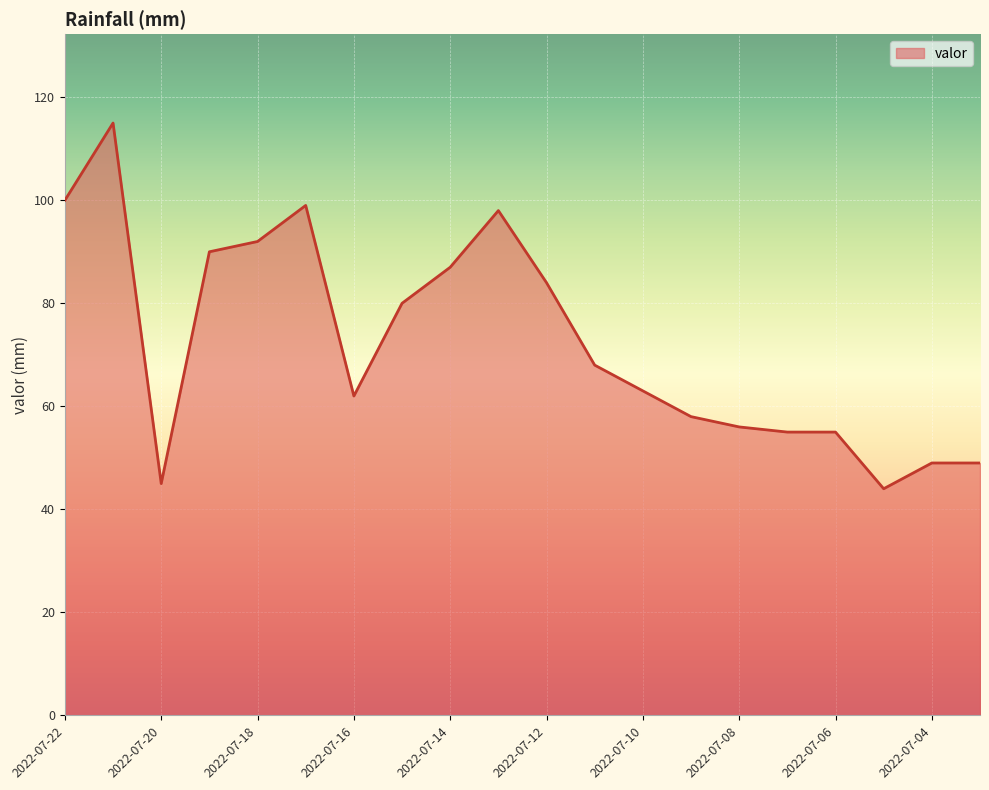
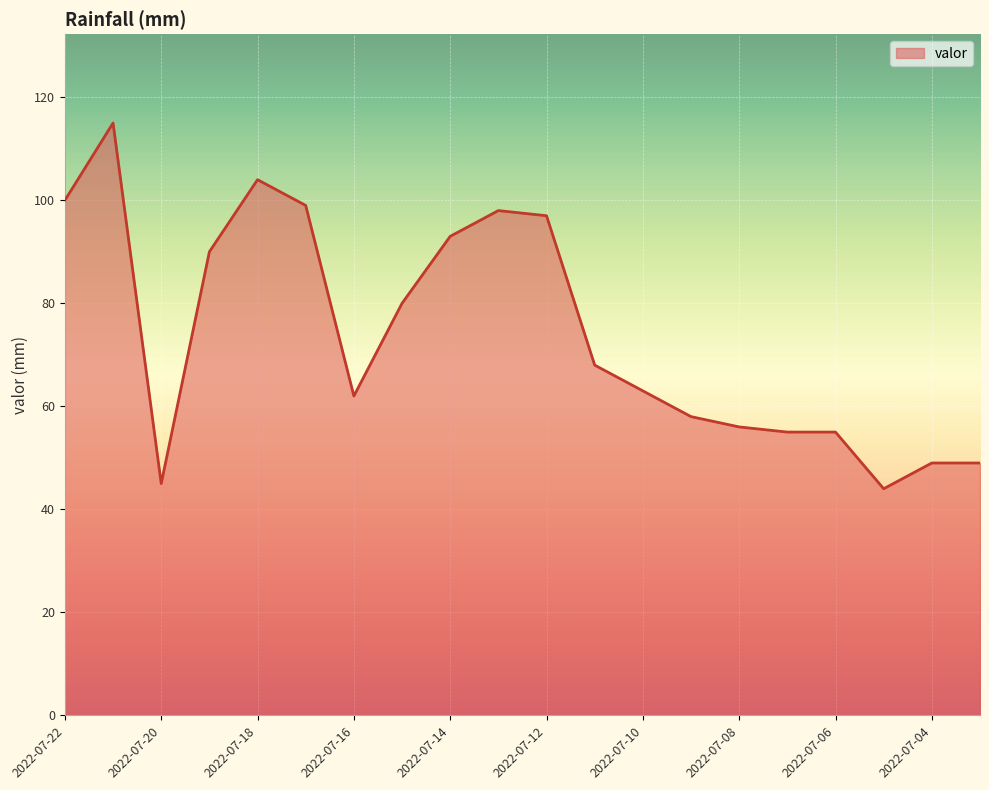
  {
    "2022-07-22": 100,
    "2022-07-20": 45,
-   "2022-07-18": 92,
+   "2022-07-18": 104,
    "2022-07-16": 62,
-   "2022-07-14": 87,
-   "2022-07-12": 84,
+   "2022-07-14": 93,
+   "2022-07-12": 97,
    "2022-07-10": 63,
    "2022-07-08": 56,
    "2022-07-06": 55,
    "2022-07-04": 49
  }
